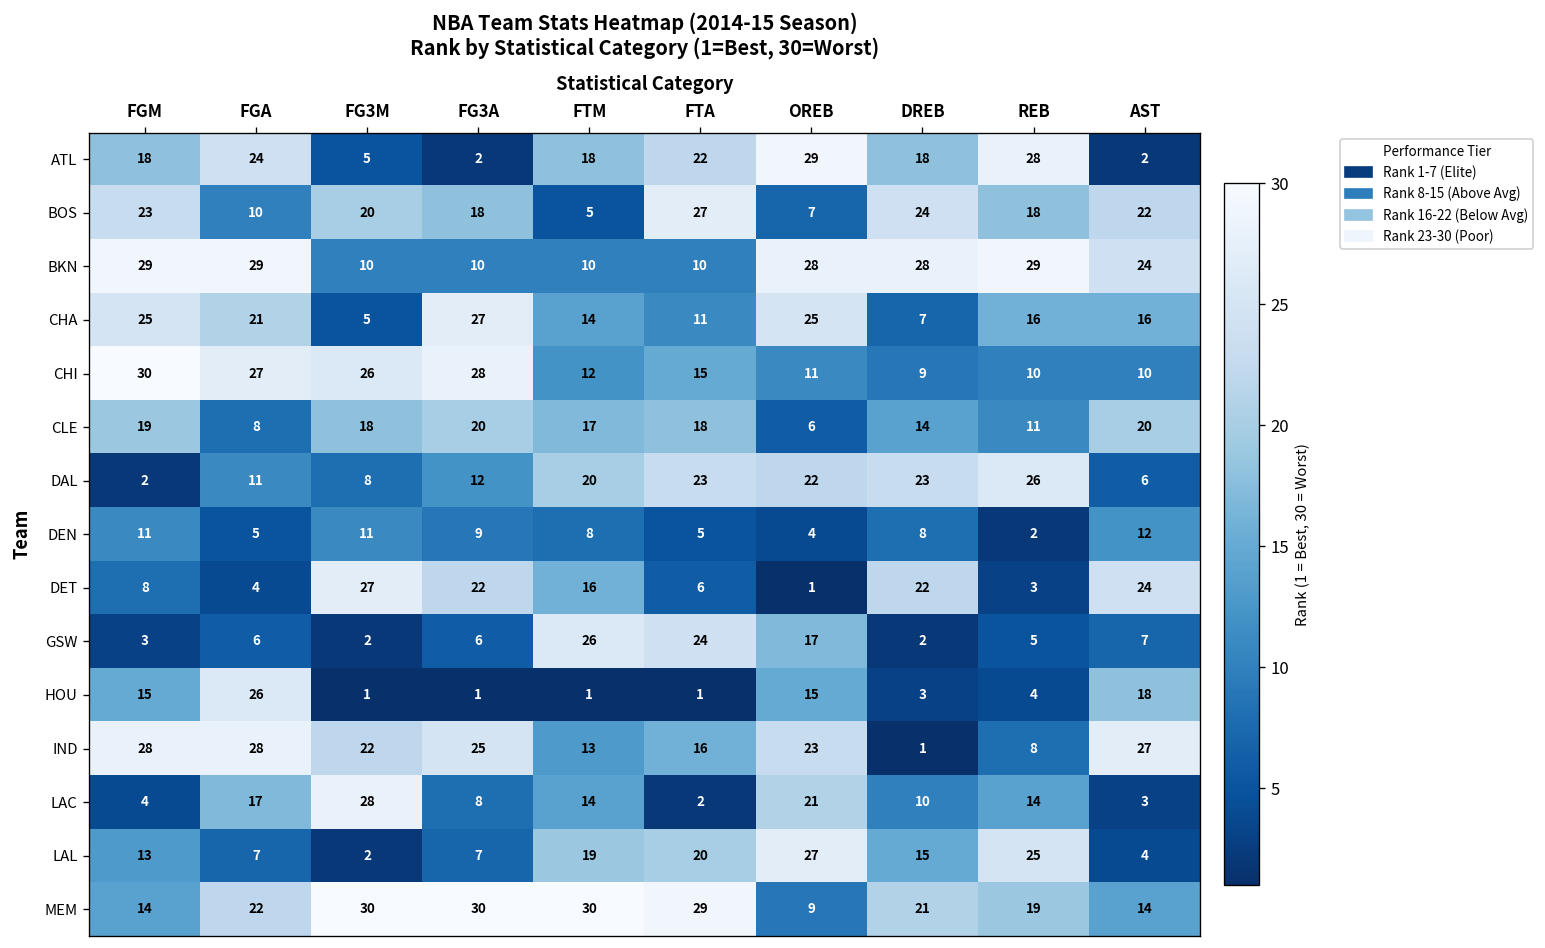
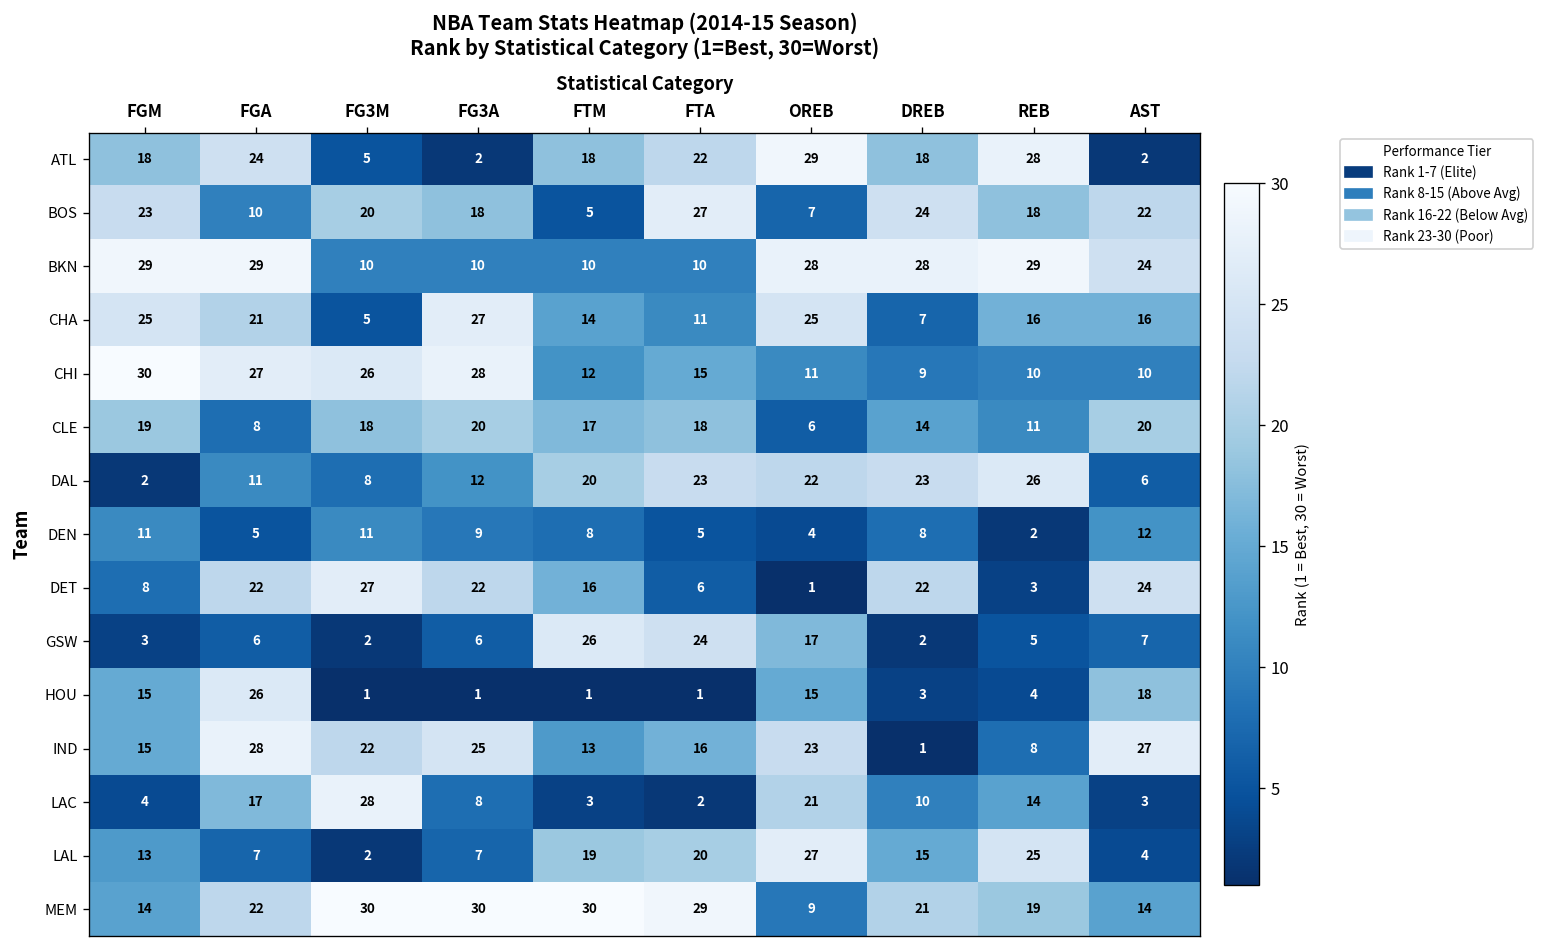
  {
    "ATL": {
      "FGM": 18,
      "FGA": 24,
      "FG3M": 5,
      "FG3A": 2,
      "FTM": 18,
      "FTA": 22,
      "OREB": 29,
      "DREB": 18,
      "REB": 28,
      "AST": 2
    },
    "BOS": {
      "FGM": 23,
      "FGA": 10,
      "FG3M": 20,
      "FG3A": 18,
      "FTM": 5,
      "FTA": 27,
      "OREB": 7,
      "DREB": 24,
      "REB": 18,
      "AST": 22
    },
    "BKN": {
      "FGM": 29,
      "FGA": 29,
      "FG3M": 10,
      "FG3A": 10,
      "FTM": 10,
      "FTA": 10,
      "OREB": 28,
      "DREB": 28,
      "REB": 29,
      "AST": 24
    },
    "CHA": {
      "FGM": 25,
      "FGA": 21,
      "FG3M": 5,
      "FG3A": 27,
      "FTM": 14,
      "FTA": 11,
      "OREB": 25,
      "DREB": 7,
      "REB": 16,
      "AST": 16
    },
    "CHI": {
      "FGM": 30,
      "FGA": 27,
      "FG3M": 26,
      "FG3A": 28,
      "FTM": 12,
      "FTA": 15,
      "OREB": 11,
      "DREB": 9,
      "REB": 10,
      "AST": 10
    },
    "CLE": {
      "FGM": 19,
      "FGA": 8,
      "FG3M": 18,
      "FG3A": 20,
      "FTM": 17,
      "FTA": 18,
      "OREB": 6,
      "DREB": 14,
      "REB": 11,
      "AST": 20
    },
    "DAL": {
      "FGM": 2,
      "FGA": 11,
      "FG3M": 8,
      "FG3A": 12,
      "FTM": 20,
      "FTA": 23,
      "OREB": 22,
      "DREB": 23,
      "REB": 26,
      "AST": 6
    },
    "DEN": {
      "FGM": 11,
      "FGA": 5,
      "FG3M": 11,
      "FG3A": 9,
      "FTM": 8,
      "FTA": 5,
      "OREB": 4,
      "DREB": 8,
      "REB": 2,
      "AST": 12
    },
    "DET": {
      "FGM": 8,
-     "FGA": 4,
+     "FGA": 22,
      "FG3M": 27,
      "FG3A": 22,
      "FTM": 16,
      "FTA": 6,
      "OREB": 1,
      "DREB": 22,
      "REB": 3,
      "AST": 24
    },
    "GSW": {
      "FGM": 3,
      "FGA": 6,
      "FG3M": 2,
      "FG3A": 6,
      "FTM": 26,
      "FTA": 24,
      "OREB": 17,
      "DREB": 2,
      "REB": 5,
      "AST": 7
    },
    "HOU": {
      "FGM": 15,
      "FGA": 26,
      "FG3M": 1,
      "FG3A": 1,
      "FTM": 1,
      "FTA": 1,
      "OREB": 15,
      "DREB": 3,
      "REB": 4,
      "AST": 18
    },
    "IND": {
-     "FGM": 28,
+     "FGM": 15,
      "FGA": 28,
      "FG3M": 22,
      "FG3A": 25,
      "FTM": 13,
      "FTA": 16,
      "OREB": 23,
      "DREB": 1,
      "REB": 8,
      "AST": 27
    },
    "LAC": {
      "FGM": 4,
      "FGA": 17,
      "FG3M": 28,
      "FG3A": 8,
-     "FTM": 14,
+     "FTM": 3,
      "FTA": 2,
      "OREB": 21,
      "DREB": 10,
      "REB": 14,
      "AST": 3
    },
    "LAL": {
      "FGM": 13,
      "FGA": 7,
      "FG3M": 2,
      "FG3A": 7,
      "FTM": 19,
      "FTA": 20,
      "OREB": 27,
      "DREB": 15,
      "REB": 25,
      "AST": 4
    },
    "MEM": {
      "FGM": 14,
      "FGA": 22,
      "FG3M": 30,
      "FG3A": 30,
      "FTM": 30,
      "FTA": 29,
      "OREB": 9,
      "DREB": 21,
      "REB": 19,
      "AST": 14
    }
  }
